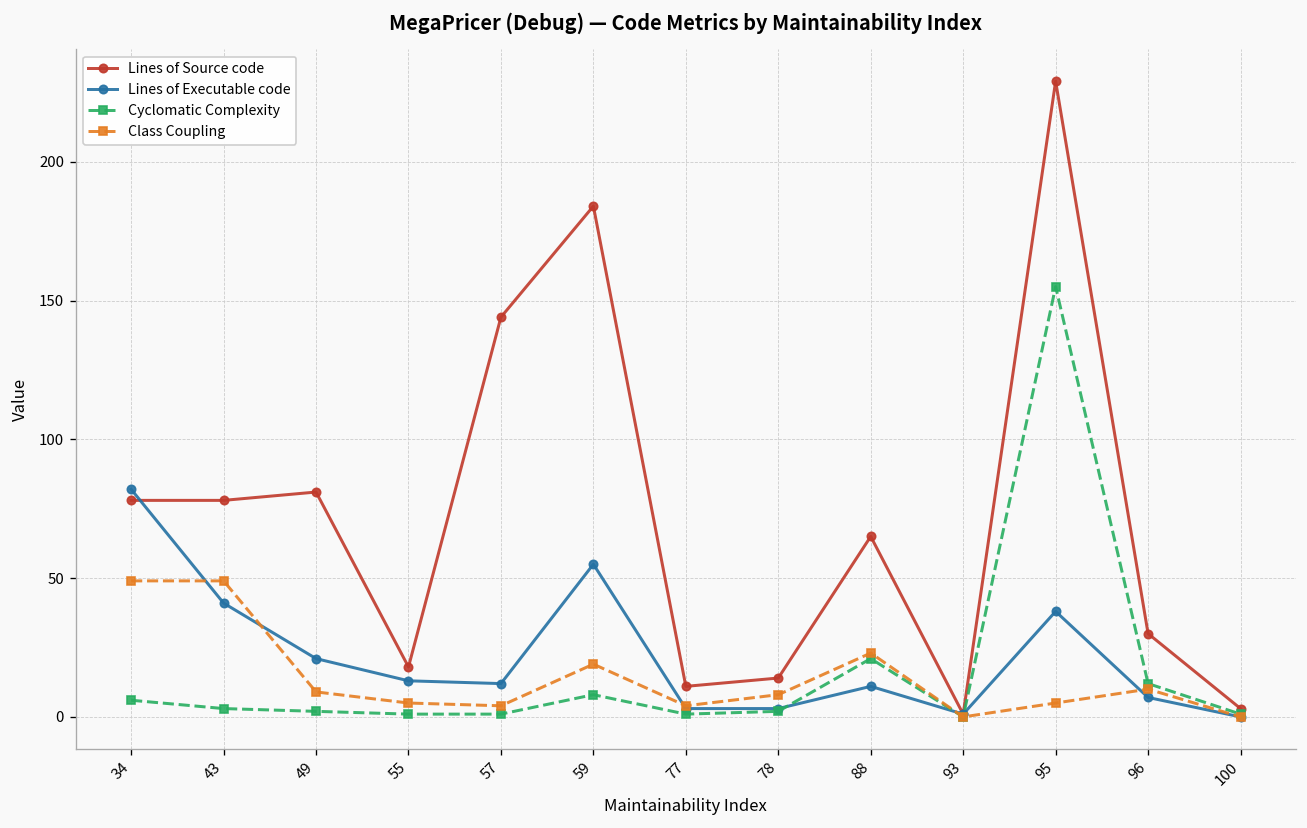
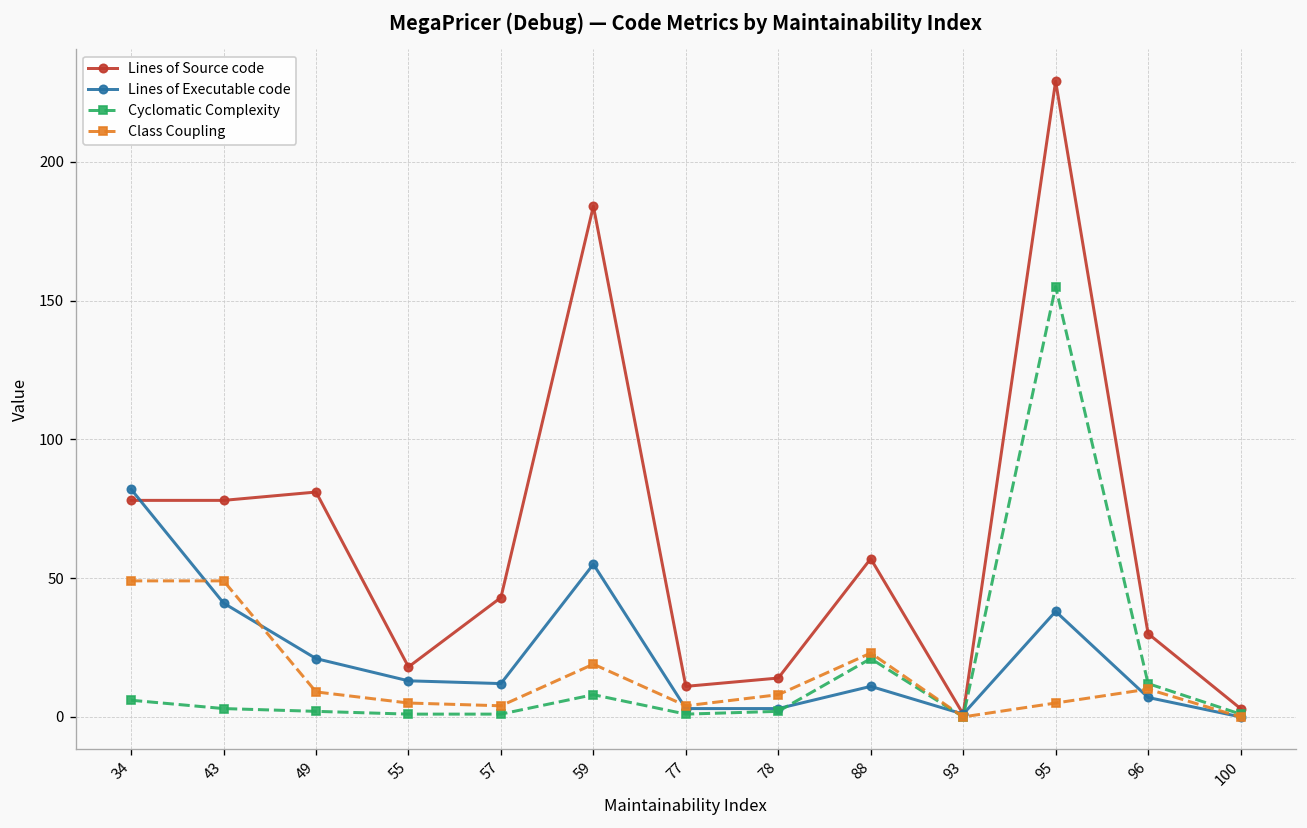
  {
    "Lines of Source code": {
      "34": 78,
      "43": 78,
      "49": 81,
      "55": 18,
-     "57": 144,
+     "57": 43,
      "59": 184,
      "77": 11,
      "78": 14,
-     "88": 65,
+     "88": 57,
      "95": 229,
      "96": 30,
      "100": 3
    },
    "Lines of Executable code": {
      "34": 82,
      "43": 41,
      "49": 21,
      "55": 13,
      "57": 12,
      "59": 55,
      "88": 11,
      "95": 38,
      "96": 7
    },
    "Cyclomatic Complexity": {
      "34": 6,
      "43": 3,
      "49": 2,
      "55": 1,
      "57": 1,
      "59": 8,
      "77": 1,
      "88": 21,
      "95": 155,
      "96": 12
    },
    "Class Coupling": {
      "34": 49,
      "43": 49,
      "49": 9,
      "55": 5,
      "57": 4,
      "59": 19,
      "78": 8,
      "88": 23,
      "95": 5,
      "96": 10
    }
  }
